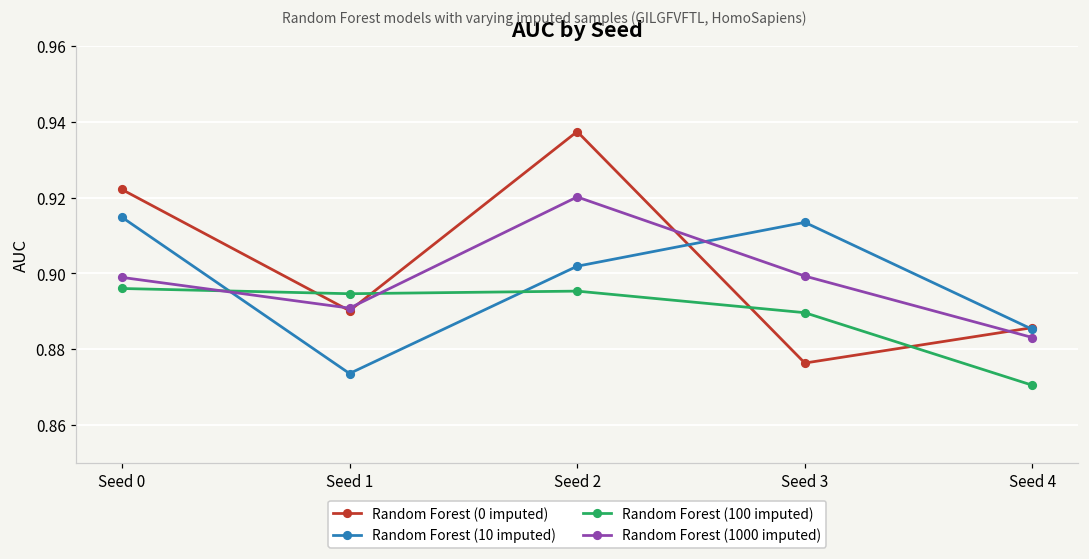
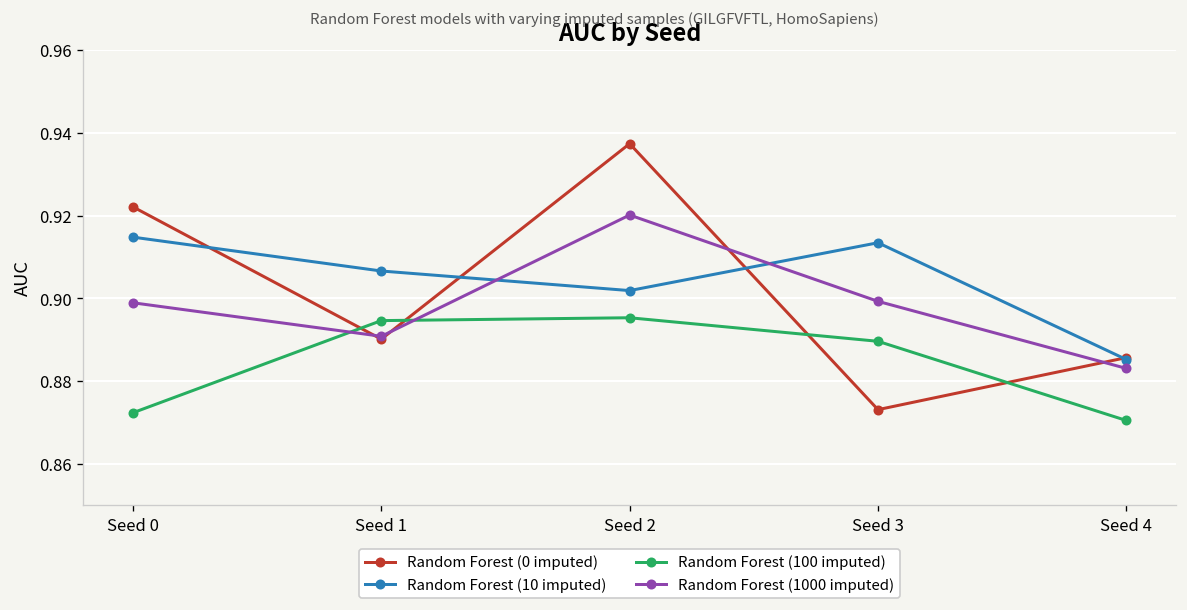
  {
    "Random Forest (0 imputed)": {
      "Seed 0": 0.922,
      "Seed 2": 0.937,
-     "Seed 3": 0.876
+     "Seed 3": 0.873
    },
    "Random Forest (10 imputed)": {
      "Seed 0": 0.915,
-     "Seed 1": 0.874,
+     "Seed 1": 0.907,
      "Seed 2": 0.902,
      "Seed 3": 0.913
    },
    "Random Forest (100 imputed)": {
-     "Seed 0": 0.896,
+     "Seed 0": 0.872,
      "Seed 1": 0.895,
      "Seed 2": 0.895,
      "Seed 3": 0.890,
      "Seed 4": 0.871
    },
    "Random Forest (1000 imputed)": {
      "Seed 0": 0.899,
      "Seed 2": 0.920,
      "Seed 3": 0.899,
      "Seed 4": 0.883
    }
  }
